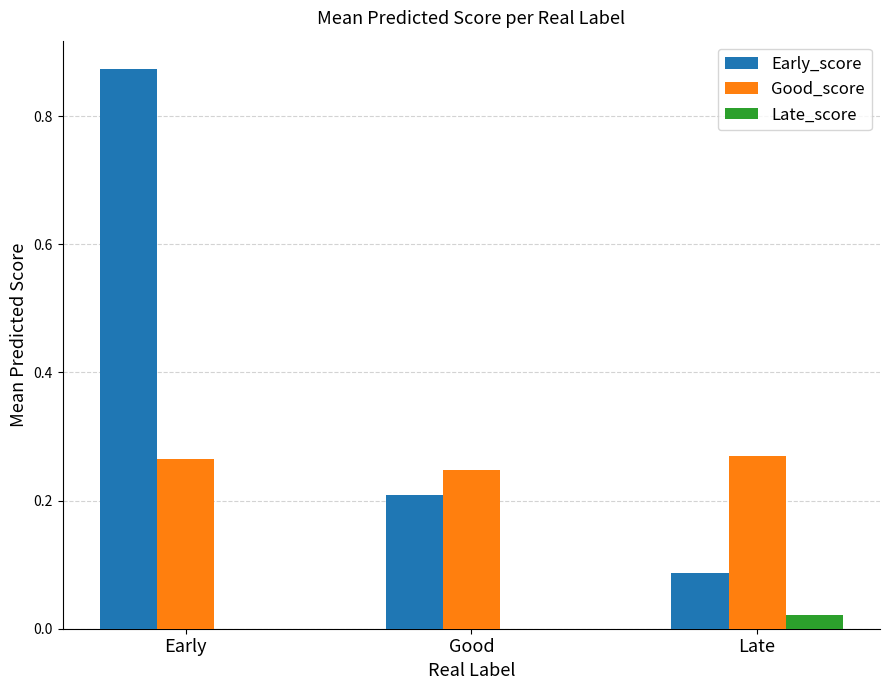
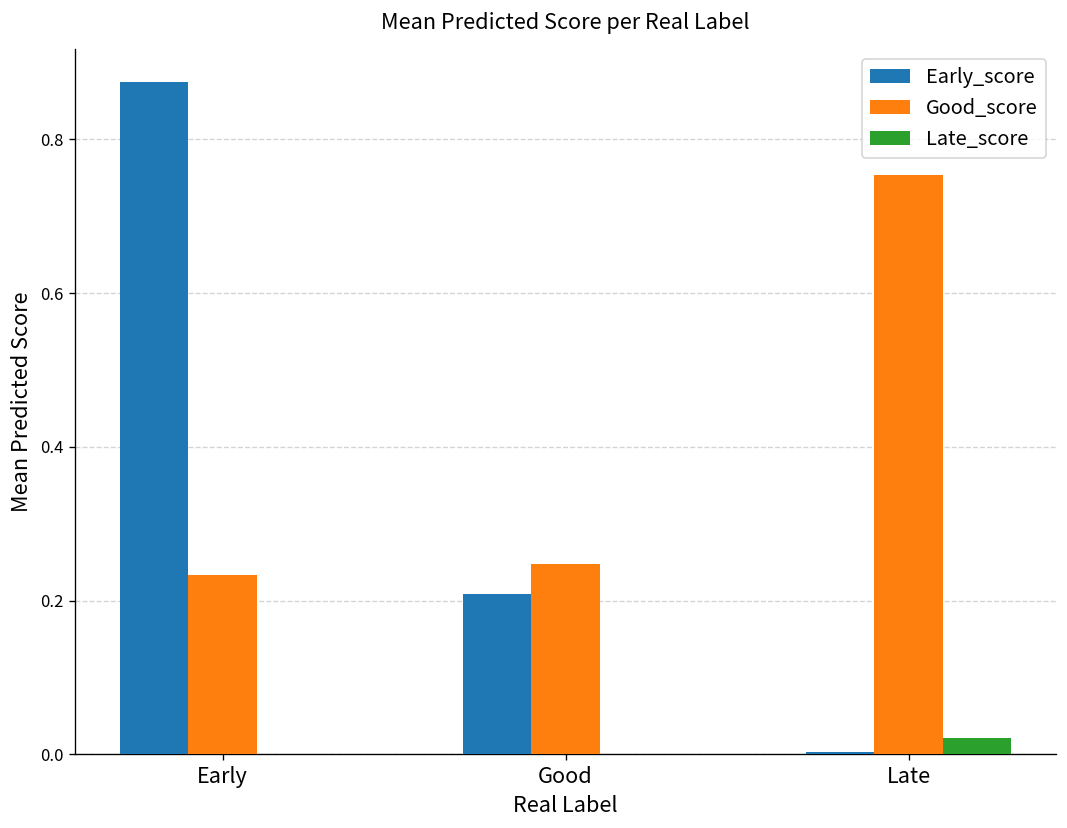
  {
    "Early_score": {
      "Early": 0.87,
      "Good": 0.21,
-     "Late": 0.09
+     "Late": 0.00
    },
    "Good_score": {
-     "Early": 0.27,
+     "Early": 0.23,
      "Good": 0.25,
-     "Late": 0.27
+     "Late": 0.75
    },
    "Late_score": {
      "Early": 0.00,
      "Good": 0.00,
      "Late": 0.02
    }
  }
